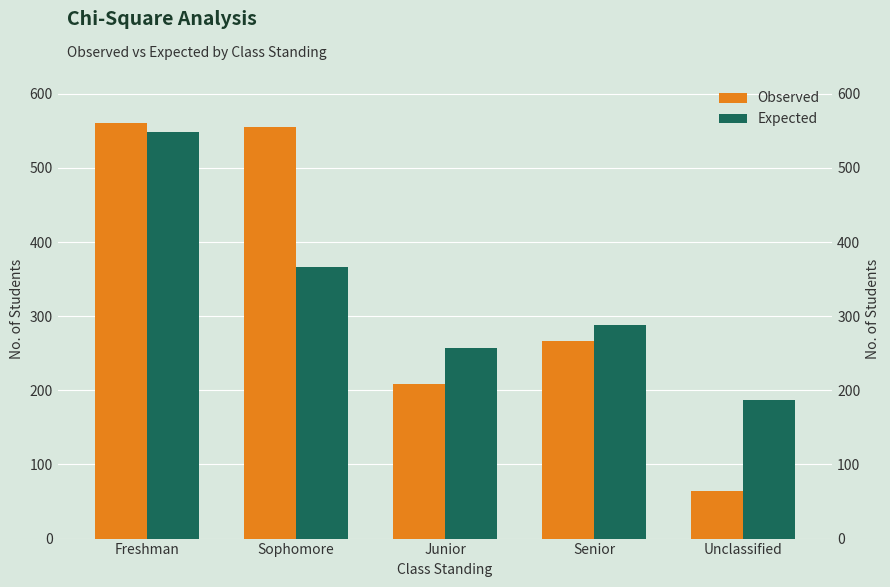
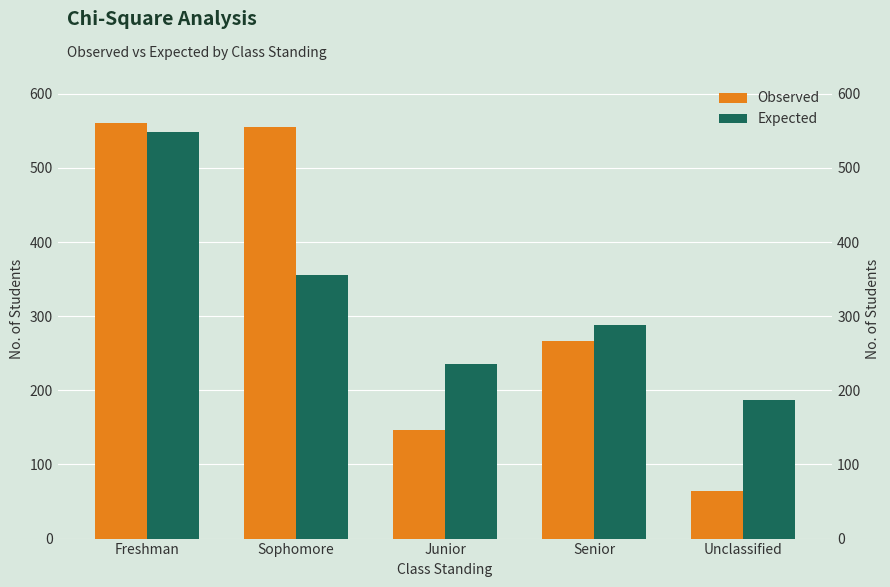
  {
    "Observed": {
      "Freshman": 560,
      "Sophomore": 560,
-     "Junior": 210,
+     "Junior": 150,
      "Senior": 270,
      "Unclassified": 60
    },
    "Expected": {
      "Freshman": 550,
-     "Sophomore": 370,
-     "Junior": 260,
+     "Sophomore": 360,
+     "Junior": 240,
      "Senior": 290,
      "Unclassified": 190
    }
  }
